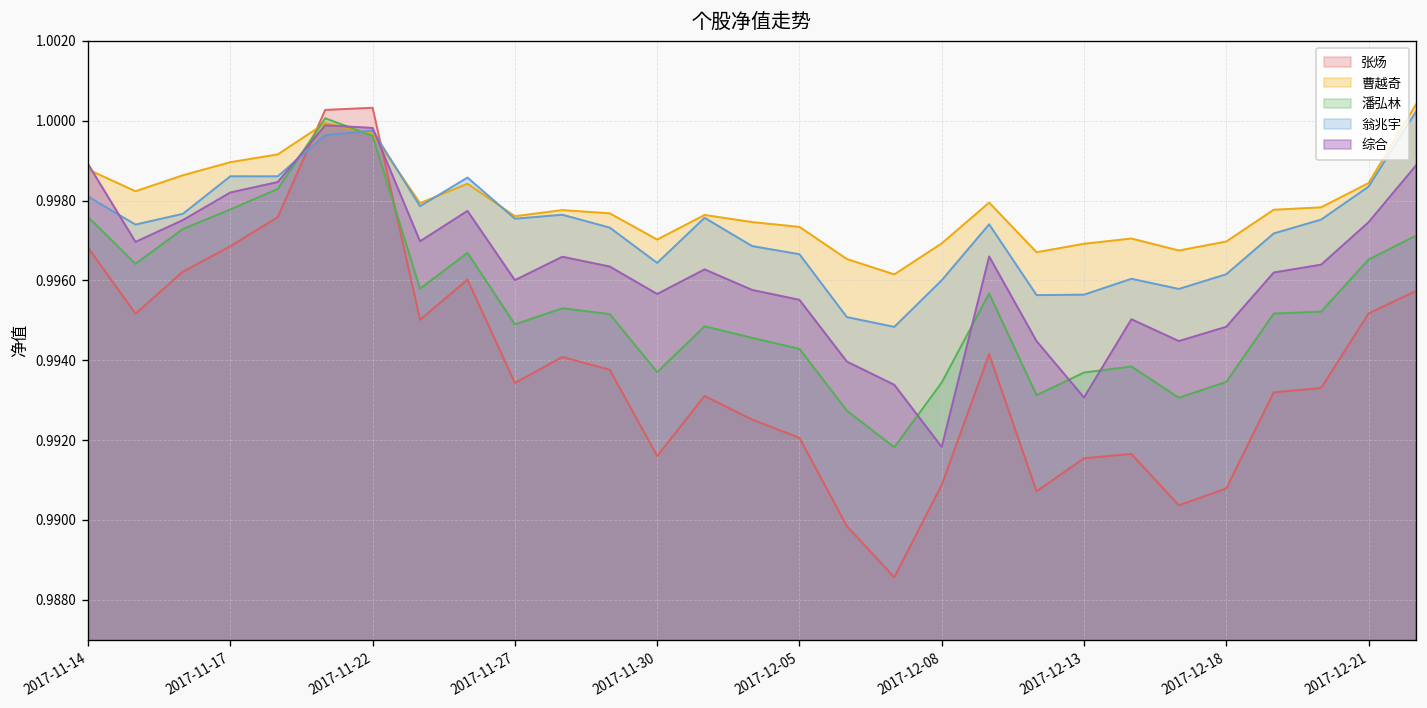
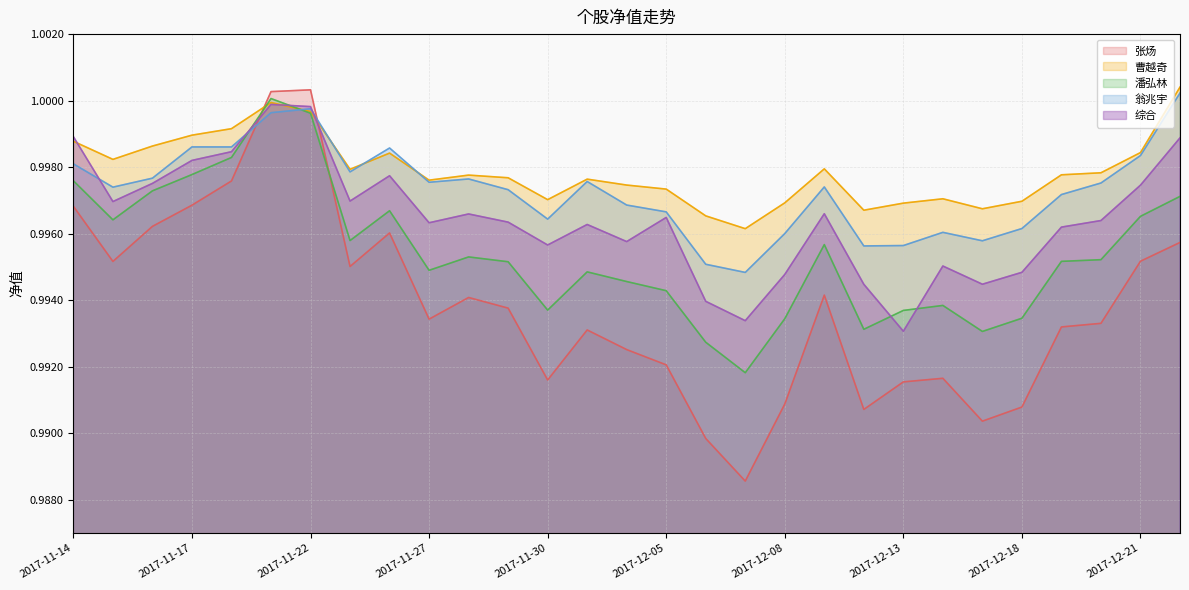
  {
    "综合": {
      "2017-11-14": 0.9989,
      "2017-11-17": 0.9982,
-     "2017-11-27": 0.9960,
+     "2017-11-27": 0.9963,
      "2017-11-30": 0.9957,
-     "2017-12-05": 0.9955,
-     "2017-12-08": 0.9918,
+     "2017-12-05": 0.9965,
+     "2017-12-08": 0.9948,
      "2017-12-13": 0.9931,
      "2017-12-18": 0.9948,
      "2017-12-21": 0.9975
    }
  }
